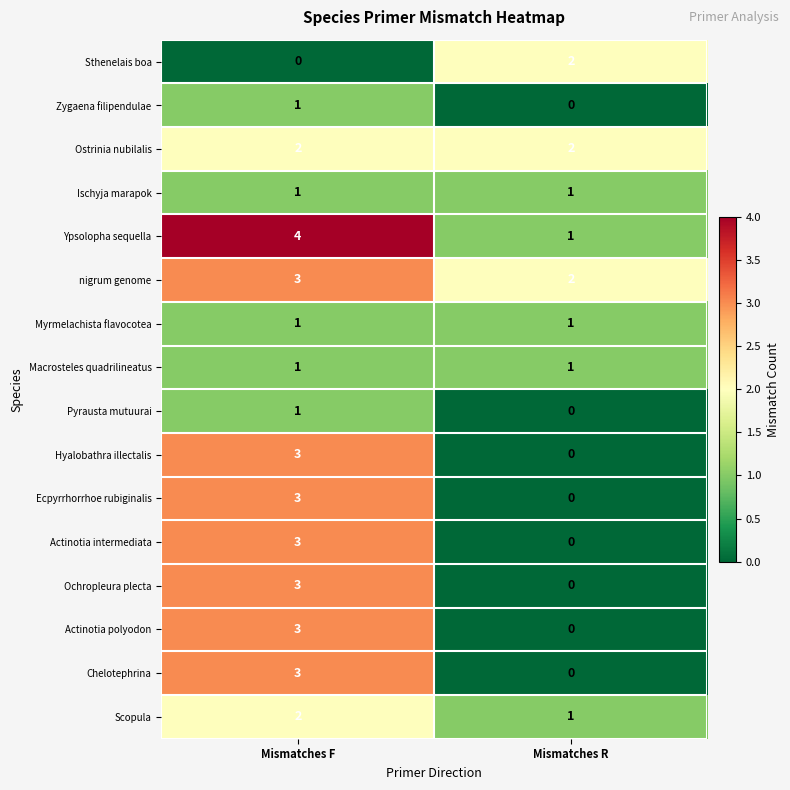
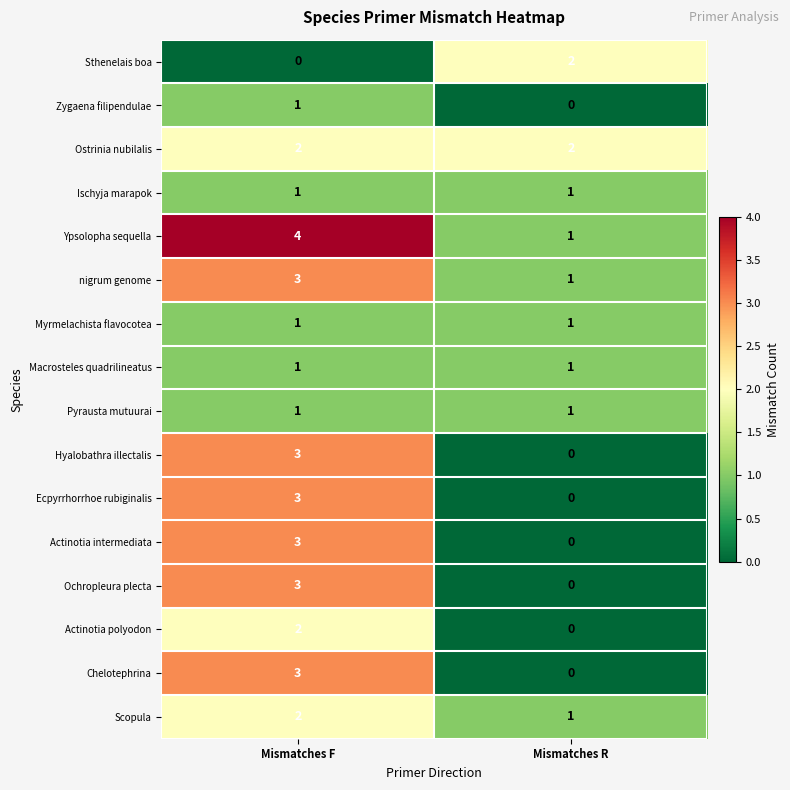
  {
    "Sthenelais boa": {
      "Mismatches F": 0,
      "Mismatches R": 2
    },
    "Zygaena filipendulae": {
      "Mismatches F": 1,
      "Mismatches R": 0
    },
    "Ostrinia nubilalis": {
      "Mismatches F": 2,
      "Mismatches R": 2
    },
    "Ischyja marapok": {
      "Mismatches F": 1,
      "Mismatches R": 1
    },
    "Ypsolopha sequella": {
      "Mismatches F": 4,
      "Mismatches R": 1
    },
    "nigrum genome": {
      "Mismatches F": 3,
-     "Mismatches R": 2
+     "Mismatches R": 1
    },
    "Myrmelachista flavocotea": {
      "Mismatches F": 1,
      "Mismatches R": 1
    },
    "Macrosteles quadrilineatus": {
      "Mismatches F": 1,
      "Mismatches R": 1
    },
    "Pyrausta mutuurai": {
      "Mismatches F": 1,
-     "Mismatches R": 0
+     "Mismatches R": 1
    },
    "Hyalobathra illectalis": {
      "Mismatches F": 3,
      "Mismatches R": 0
    },
    "Ecpyrrhorrhoe rubiginalis": {
      "Mismatches F": 3,
      "Mismatches R": 0
    },
    "Actinotia intermediata": {
      "Mismatches F": 3,
      "Mismatches R": 0
    },
    "Ochropleura plecta": {
      "Mismatches F": 3,
      "Mismatches R": 0
    },
    "Actinotia polyodon": {
-     "Mismatches F": 3,
+     "Mismatches F": 2,
      "Mismatches R": 0
    },
    "Chelotephrina": {
      "Mismatches F": 3,
      "Mismatches R": 0
    },
    "Scopula": {
      "Mismatches F": 2,
      "Mismatches R": 1
    }
  }
